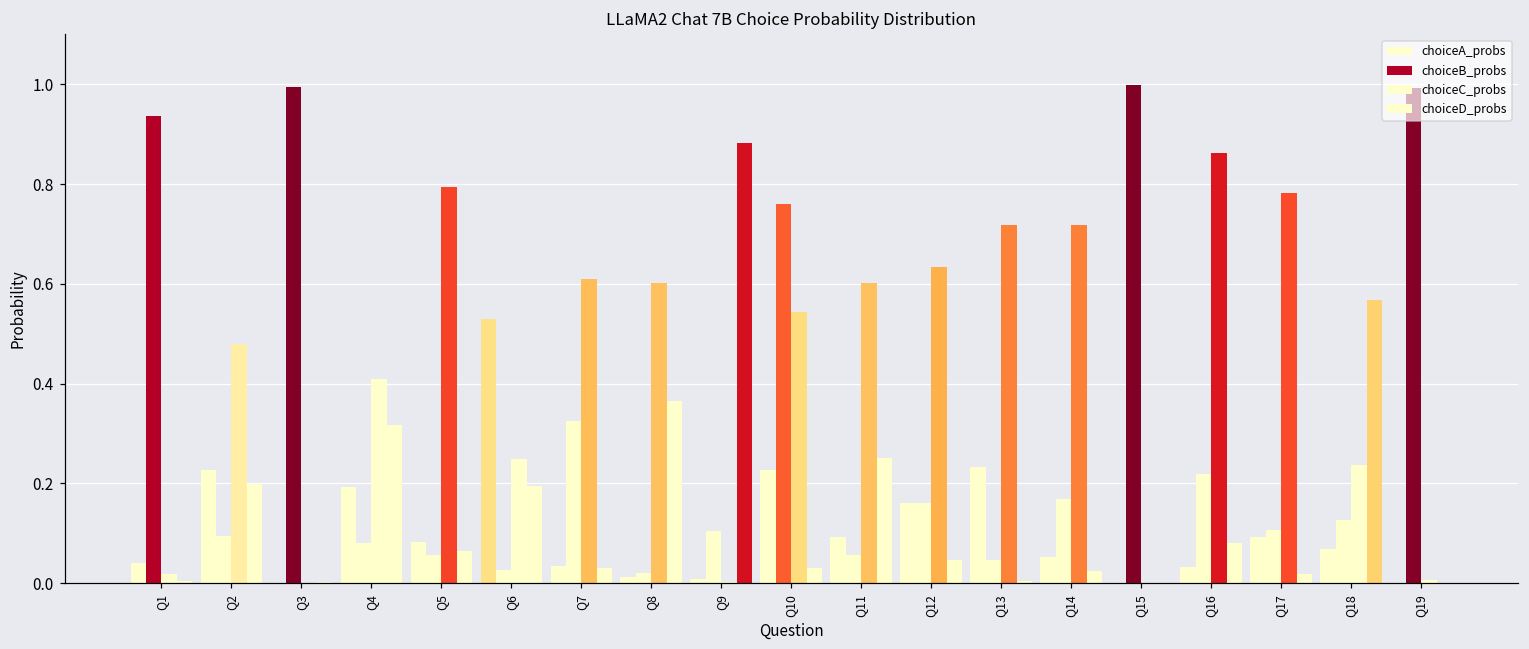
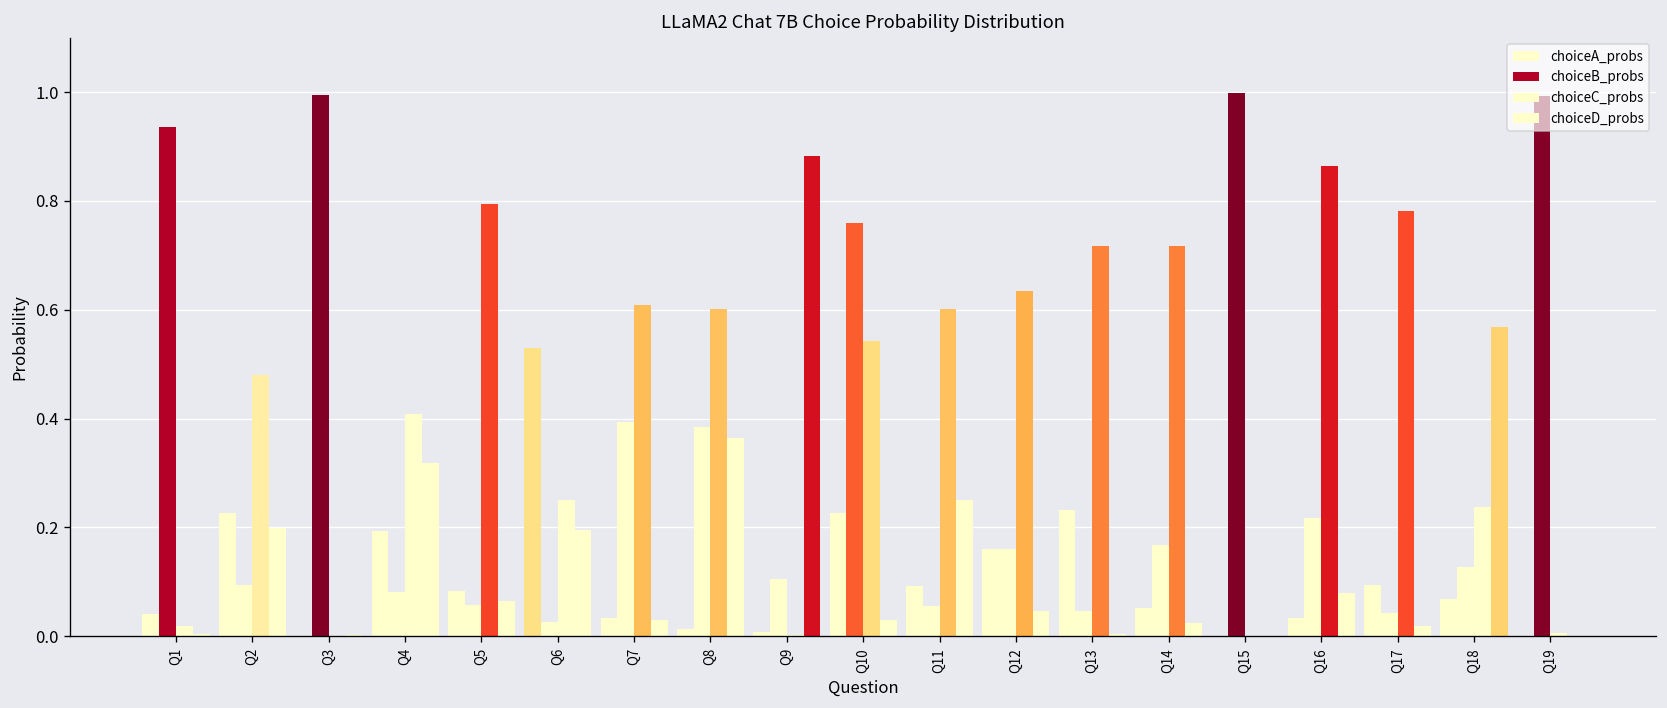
  {
    "choiceB_probs": {
      "Q1": 0.94,
      "Q2": 0.09,
      "Q3": 1.00,
      "Q4": 0.08,
      "Q5": 0.06,
      "Q6": 0.03,
-     "Q7": 0.33,
-     "Q8": 0.02,
+     "Q7": 0.39,
+     "Q8": 0.38,
      "Q9": 0.11,
      "Q10": 0.76,
      "Q11": 0.06,
      "Q12": 0.16,
      "Q13": 0.05,
      "Q14": 0.17,
      "Q15": 1.00,
      "Q16": 0.22,
-     "Q17": 0.11,
+     "Q17": 0.04,
      "Q18": 0.13
    }
  }
